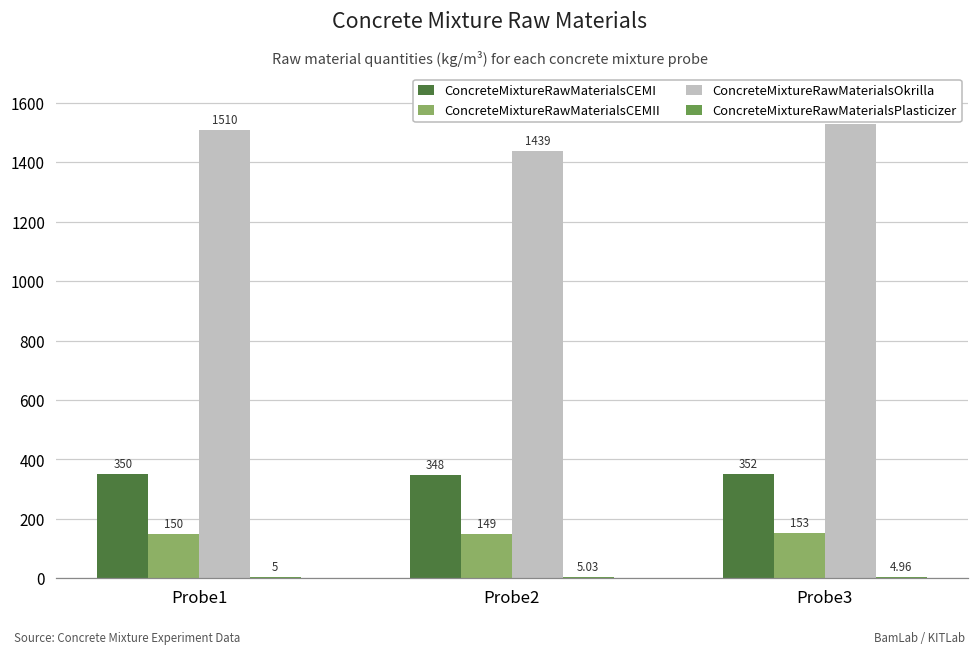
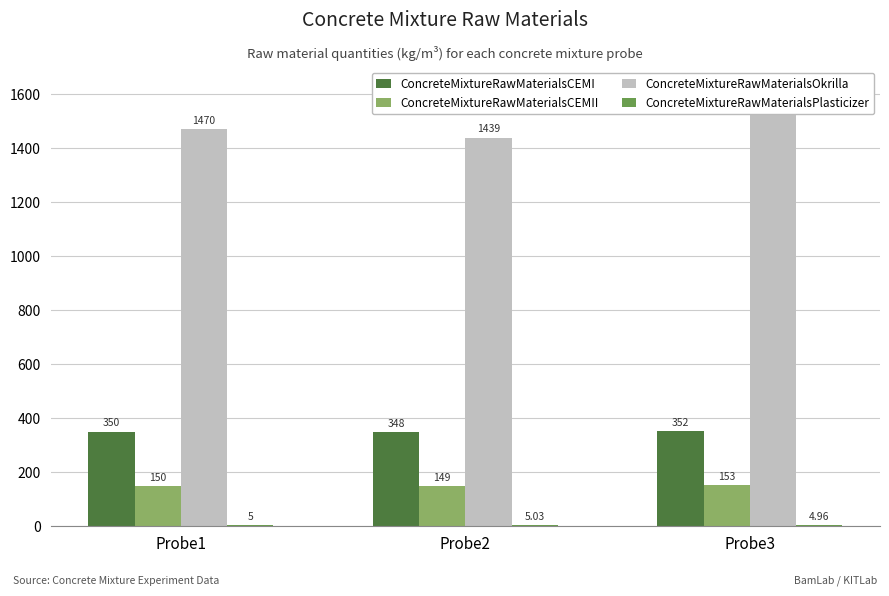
  {
    "ConcreteMixtureRawMaterialsOkrilla": {
-     "Probe1": 1510,
+     "Probe1": 1470,
      "Probe2": 1439
    }
  }
